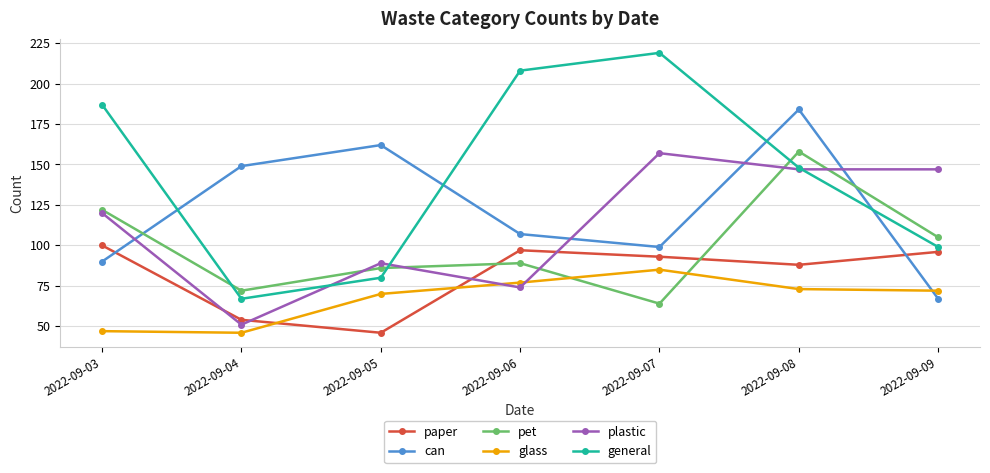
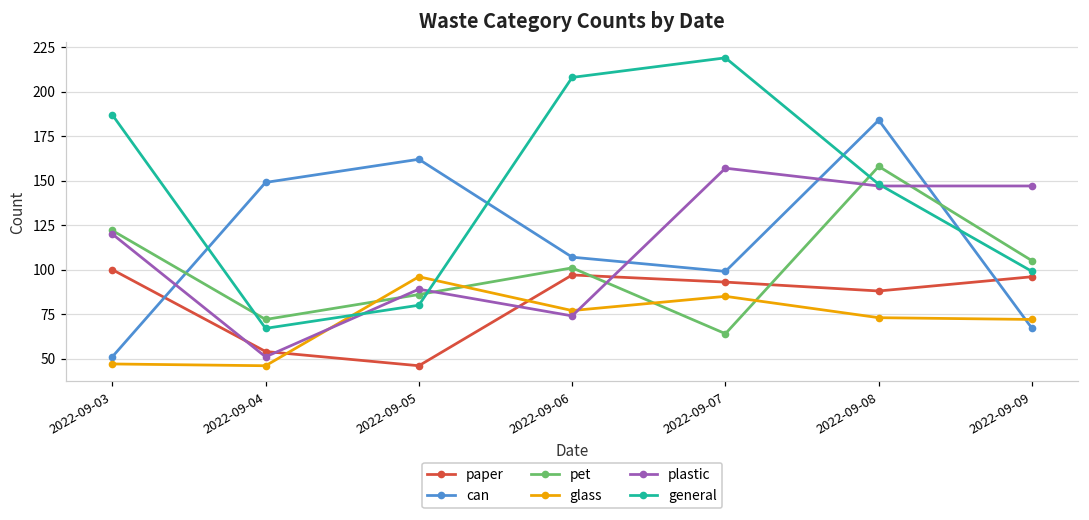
  {
    "paper": {
      "2022-09-03": 100,
      "2022-09-04": 54,
      "2022-09-05": 46,
      "2022-09-06": 97,
      "2022-09-07": 93,
      "2022-09-08": 88,
      "2022-09-09": 96
    },
    "can": {
-     "2022-09-03": 90,
+     "2022-09-03": 51,
      "2022-09-04": 149,
      "2022-09-05": 162,
      "2022-09-06": 107,
      "2022-09-07": 99,
      "2022-09-08": 184,
      "2022-09-09": 67
    },
    "pet": {
      "2022-09-03": 122,
      "2022-09-04": 72,
      "2022-09-05": 86,
-     "2022-09-06": 89,
+     "2022-09-06": 101,
      "2022-09-07": 64,
      "2022-09-08": 158,
      "2022-09-09": 105
    },
    "glass": {
      "2022-09-03": 47,
      "2022-09-04": 46,
-     "2022-09-05": 70,
+     "2022-09-05": 96,
      "2022-09-06": 77,
      "2022-09-07": 85,
      "2022-09-08": 73,
      "2022-09-09": 72
    },
    "plastic": {
      "2022-09-03": 120,
      "2022-09-04": 51,
      "2022-09-05": 89,
      "2022-09-06": 74,
      "2022-09-07": 157,
      "2022-09-09": 147
    },
    "general": {
      "2022-09-03": 187,
      "2022-09-04": 67,
      "2022-09-05": 80,
      "2022-09-06": 208,
      "2022-09-07": 219,
      "2022-09-09": 99
    }
  }
